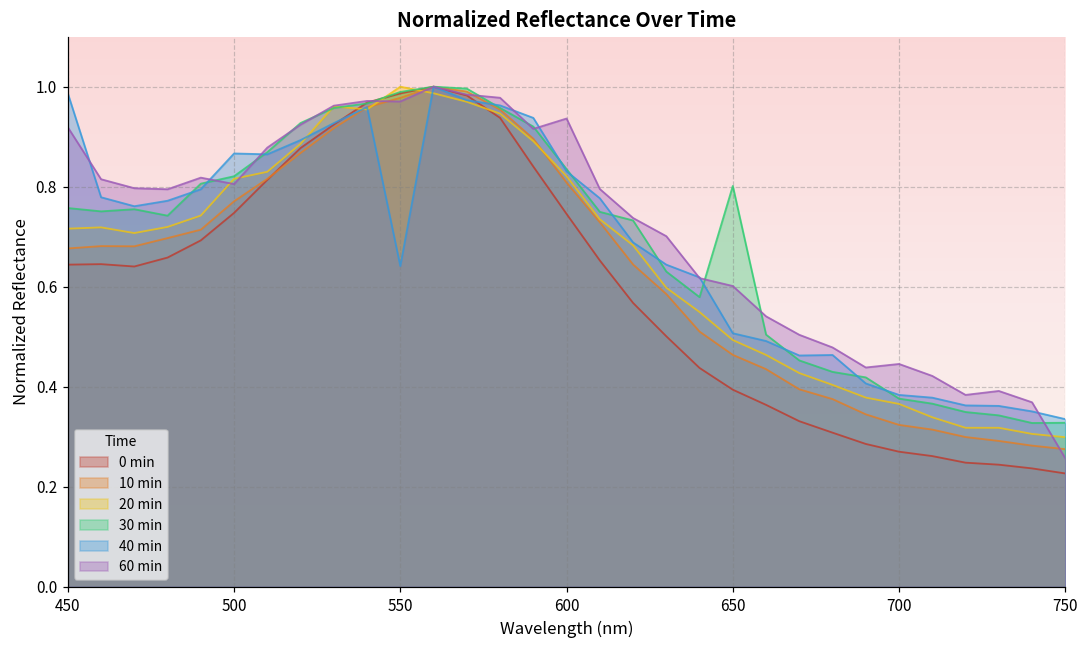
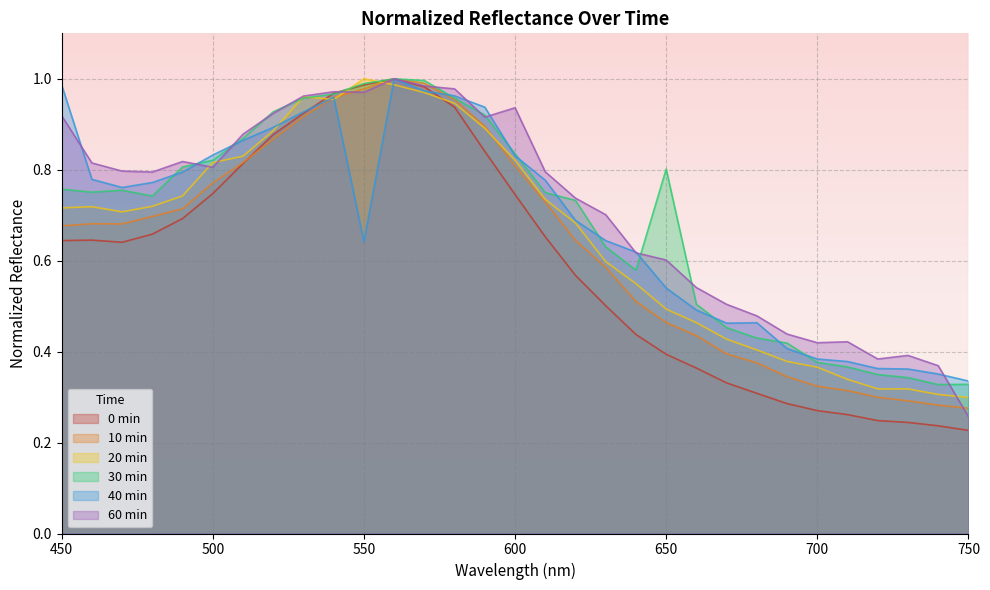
  {
    "30 min": {
      "450": 0.76,
      "650": 0.80,
      "700": 0.38,
      "750": 0.33
    },
    "40 min": {
      "450": 0.99,
-     "500": 0.87,
+     "500": 0.83,
      "550": 0.64,
-     "650": 0.51,
+     "650": 0.54,
      "700": 0.38,
      "750": 0.34
    },
    "60 min": {
      "450": 0.92,
      "500": 0.81,
      "550": 0.97,
      "600": 0.94,
      "650": 0.60,
-     "700": 0.45,
+     "700": 0.42,
      "750": 0.26
    }
  }
